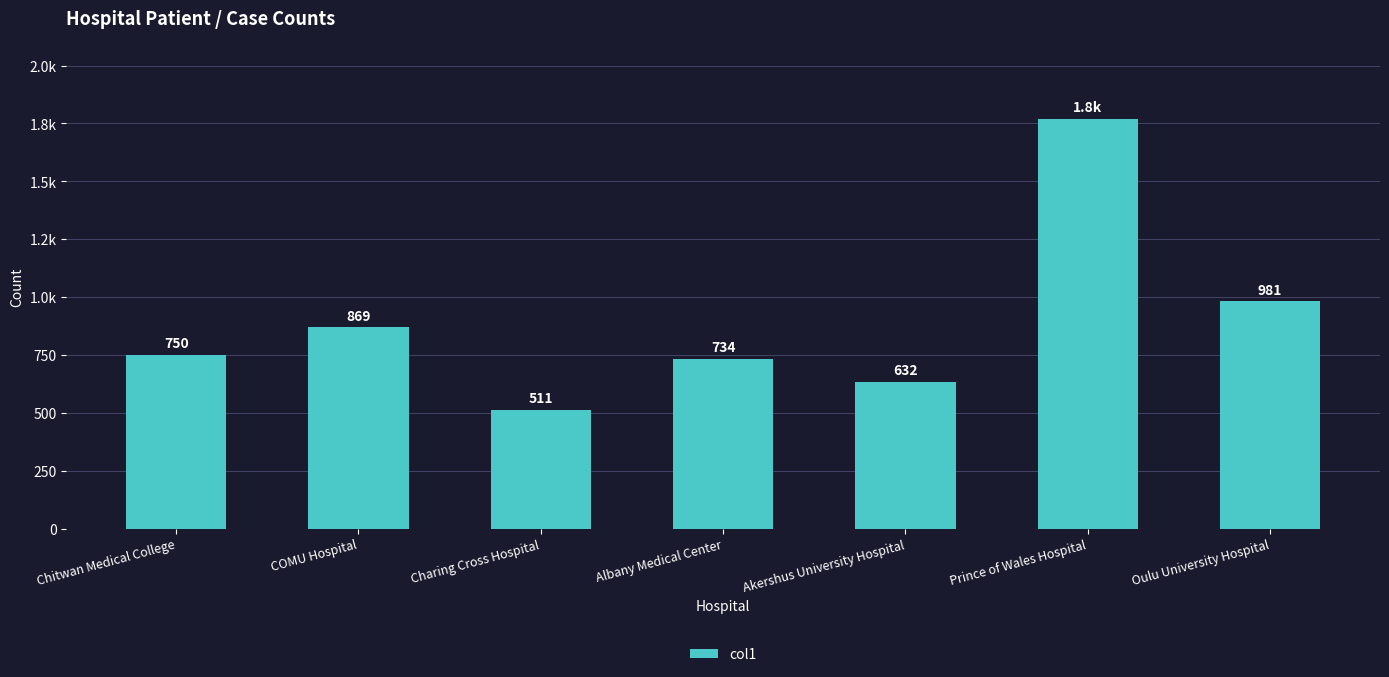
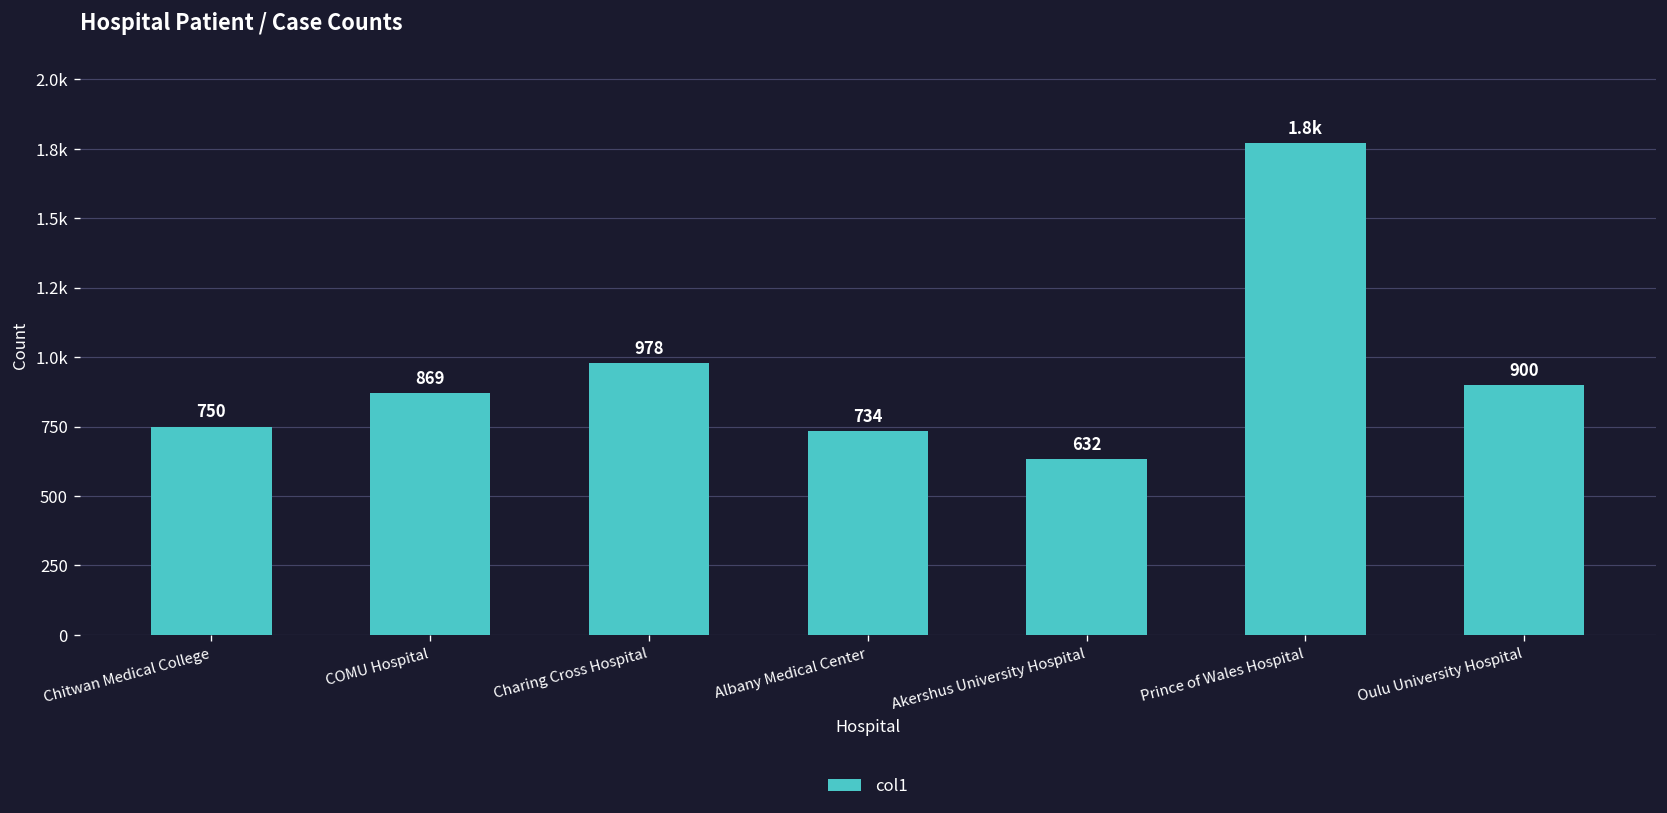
  {
    "Chitwan Medical College": "750",
    "COMU Hospital": "869",
-   "Charing Cross Hospital": "511",
+   "Charing Cross Hospital": "978",
    "Albany Medical Center": "734",
    "Akershus University Hospital": "632",
    "Prince of Wales Hospital": "1.8k",
-   "Oulu University Hospital": "981"
+   "Oulu University Hospital": "900"
  }
